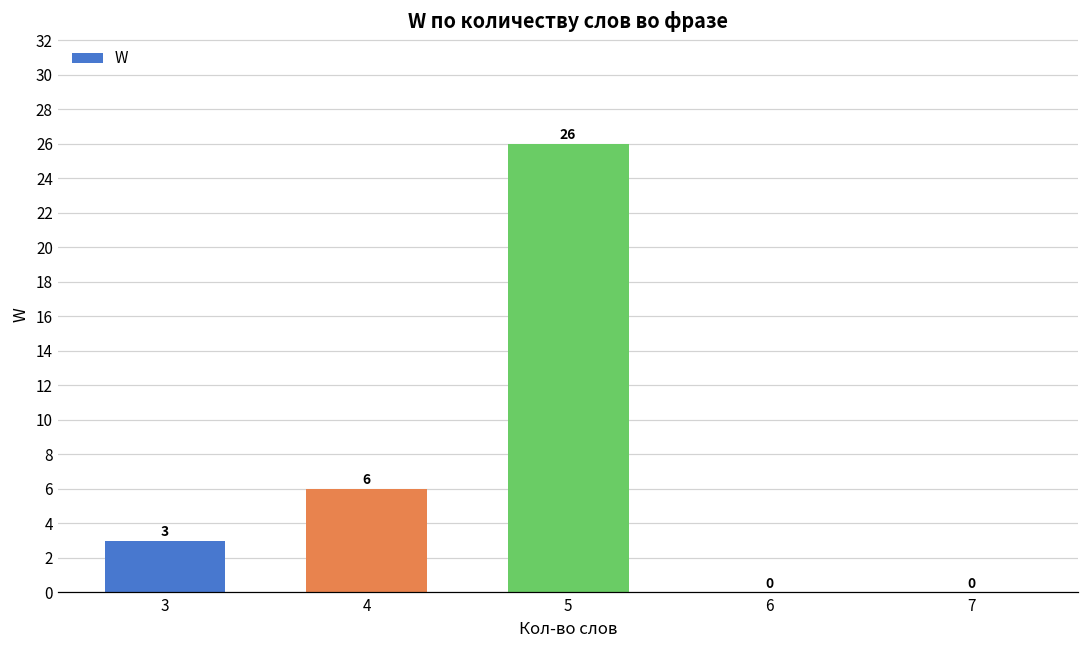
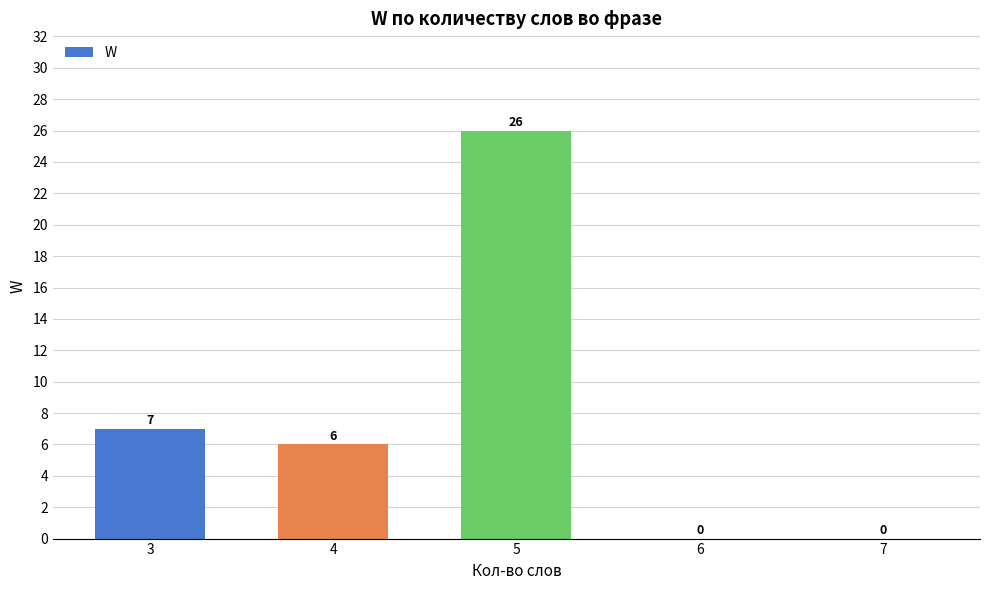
  {
-   "3": 3,
+   "3": 7,
    "4": 6,
    "5": 26,
    "6": 0,
    "7": 0
  }
